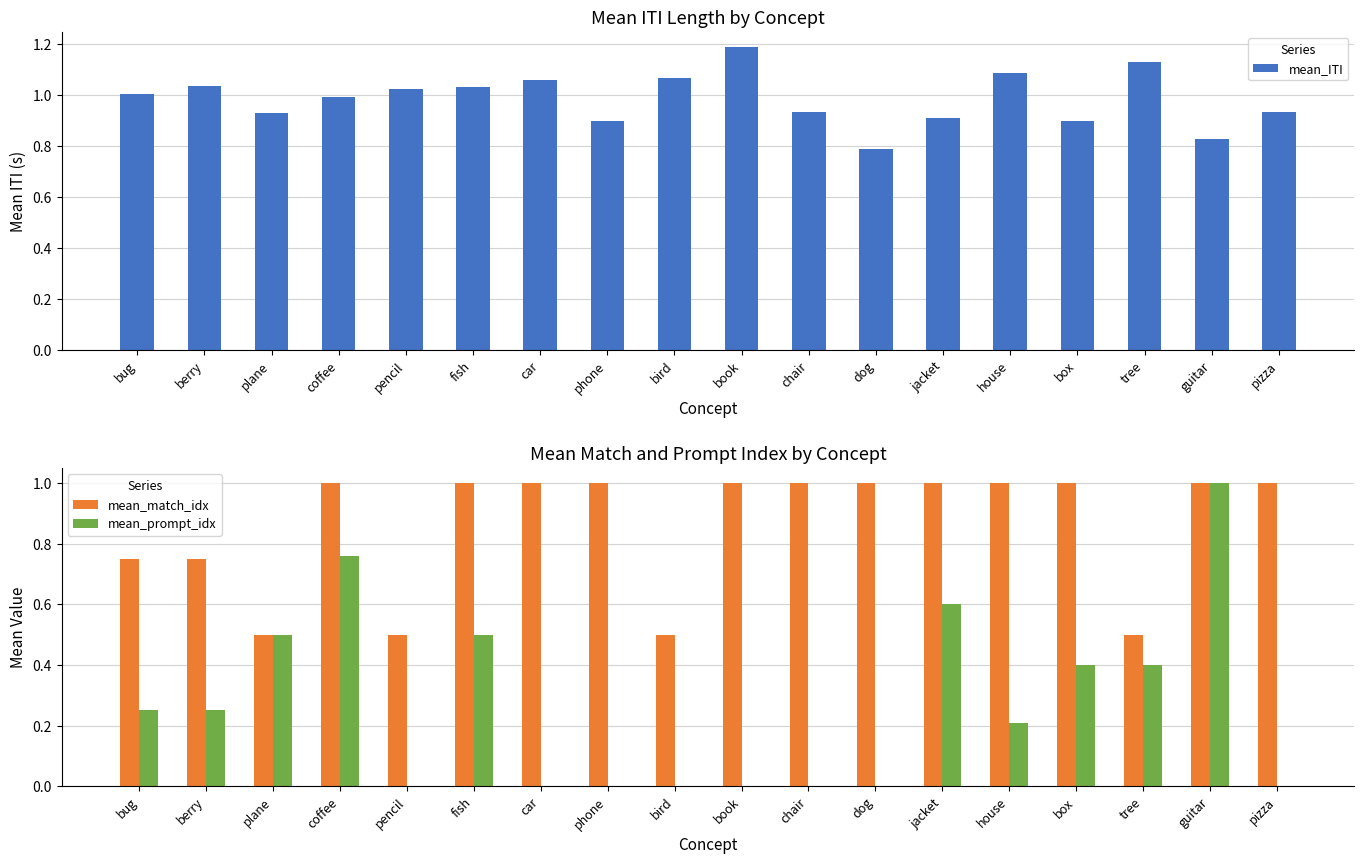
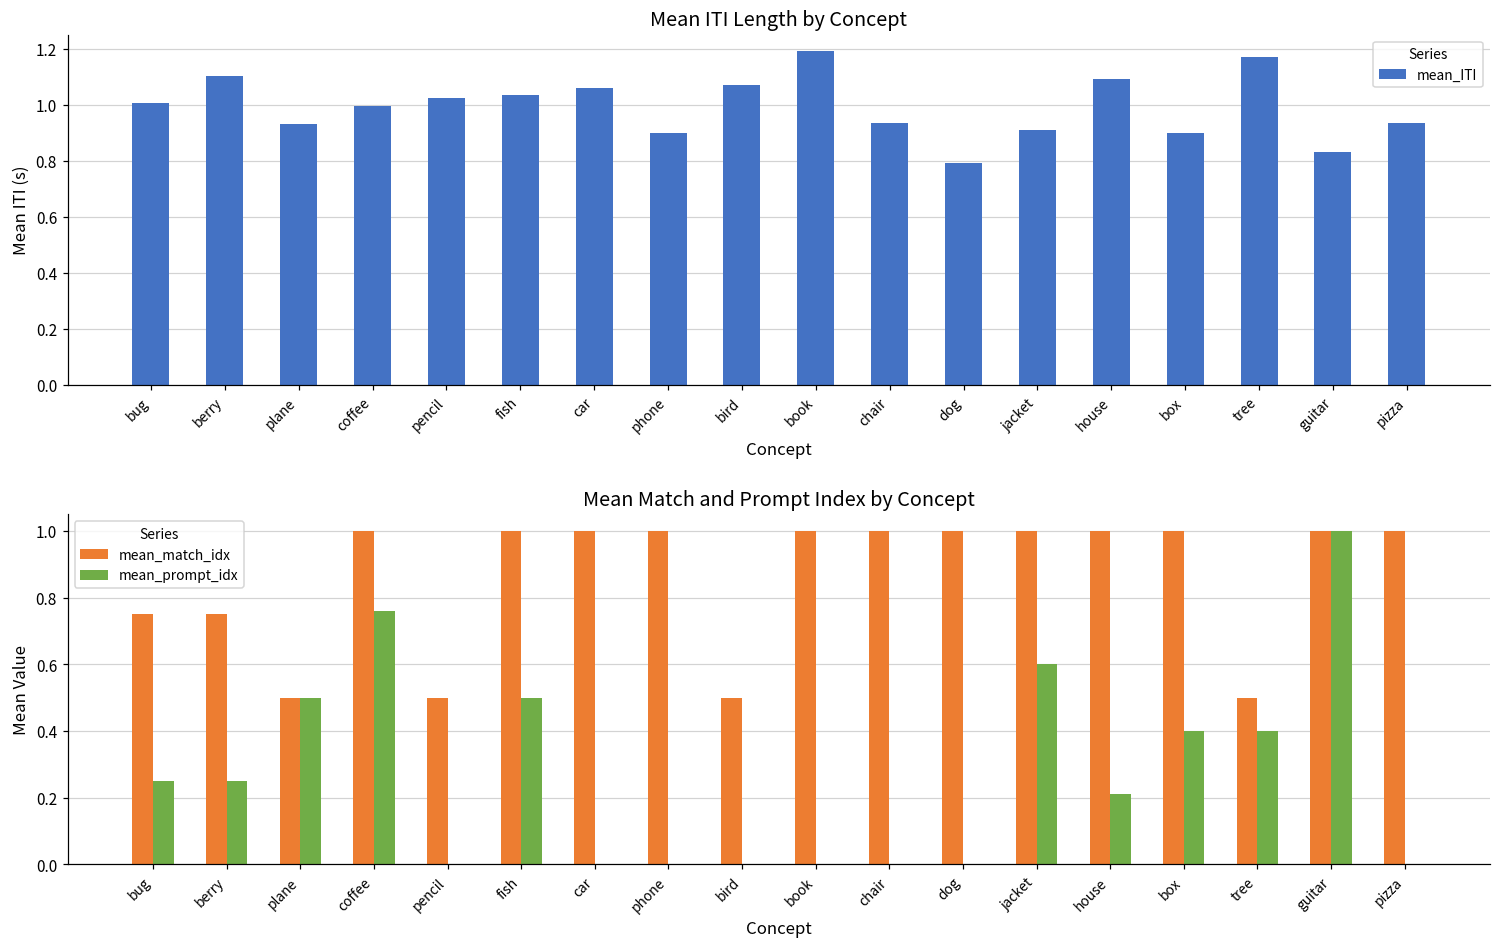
  {
    "Mean ITI Length by Concept": {
      "bug": 1.01,
-     "berry": 1.04,
+     "berry": 1.10,
      "plane": 0.93,
      "coffee": 1.00,
      "pencil": 1.03,
      "fish": 1.04,
      "car": 1.06,
      "phone": 0.90,
      "bird": 1.07,
      "book": 1.19,
      "chair": 0.94,
      "dog": 0.79,
      "jacket": 0.91,
      "house": 1.09,
      "box": 0.90,
-     "tree": 1.13,
+     "tree": 1.17,
      "guitar": 0.83,
      "pizza": 0.94
    },
    "Mean Match and Prompt Index by Concept": {
      "mean_match_idx": {
        "bug": 0.75,
        "berry": 0.75,
        "plane": 0.50,
        "coffee": 1.00,
        "pencil": 0.50,
        "fish": 1.00,
        "car": 1.00,
        "phone": 1.00,
        "bird": 0.50,
        "book": 1.00,
        "chair": 1.00,
        "dog": 1.00,
        "jacket": 1.00,
        "house": 1.00,
        "box": 1.00,
        "tree": 0.50,
        "guitar": 1.00,
        "pizza": 1.00
      },
      "mean_prompt_idx": {
        "bug": 0.25,
        "berry": 0.25,
        "plane": 0.50,
        "coffee": 0.76,
        "pencil": 0.00,
        "fish": 0.50,
        "car": 0.00,
        "phone": 0.00,
        "bird": 0.00,
        "book": 0.00,
        "chair": 0.00,
        "dog": 0.00,
        "jacket": 0.60,
        "house": 0.21,
        "box": 0.40,
        "tree": 0.40,
        "guitar": 1.00,
        "pizza": 0.00
      }
    }
  }
